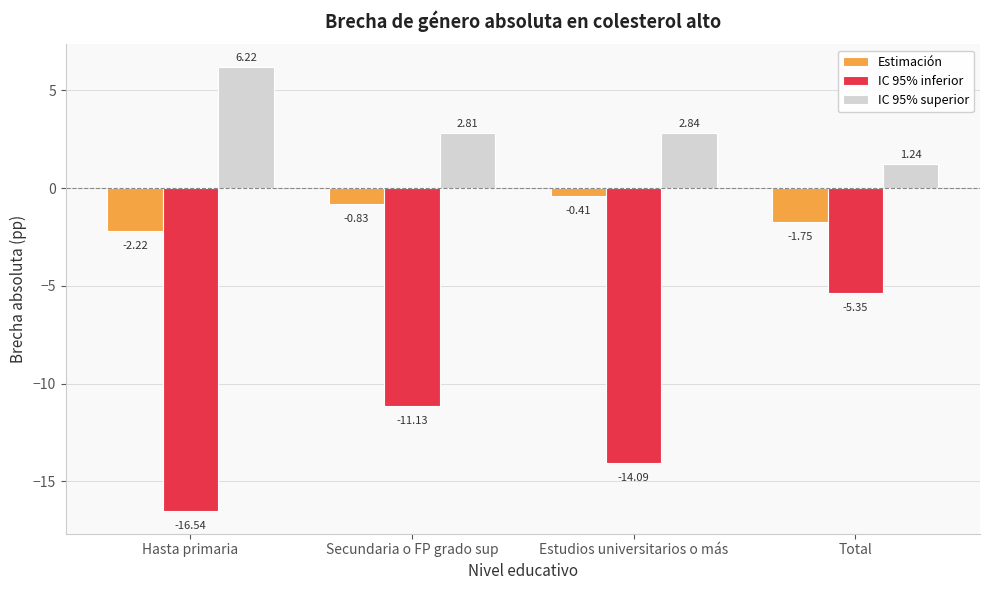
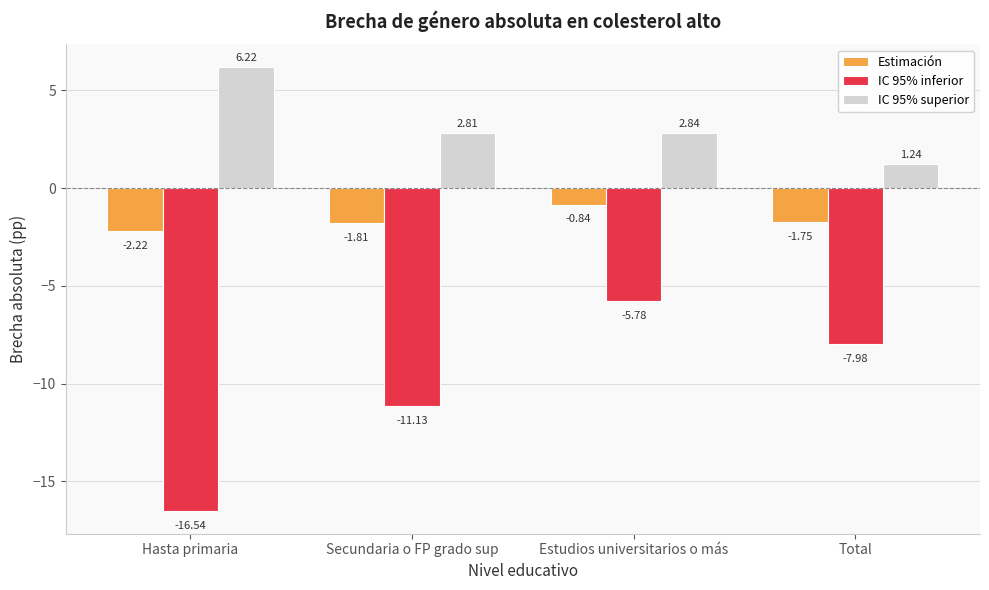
  {
    "Estimación": {
      "Hasta primaria": -2.22,
-     "Secundaria o FP grado sup": -0.83,
-     "Estudios universitarios o más": -0.41,
+     "Secundaria o FP grado sup": -1.81,
+     "Estudios universitarios o más": -0.84,
      "Total": -1.75
    },
    "IC 95% inferior": {
      "Hasta primaria": -16.54,
      "Secundaria o FP grado sup": -11.13,
-     "Estudios universitarios o más": -14.09,
-     "Total": -5.35
+     "Estudios universitarios o más": -5.78,
+     "Total": -7.98
    },
    "IC 95% superior": {
      "Hasta primaria": 6.22,
      "Secundaria o FP grado sup": 2.81,
      "Estudios universitarios o más": 2.84,
      "Total": 1.24
    }
  }
